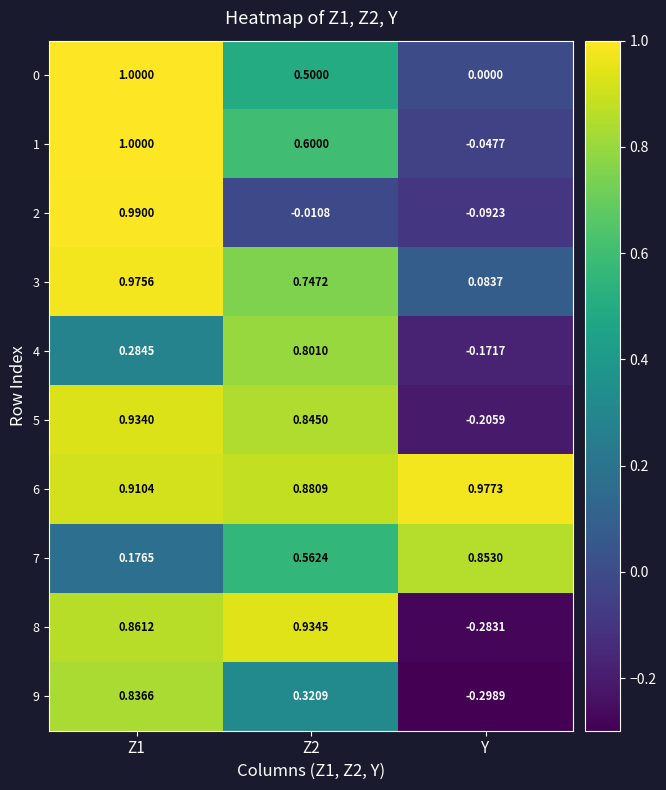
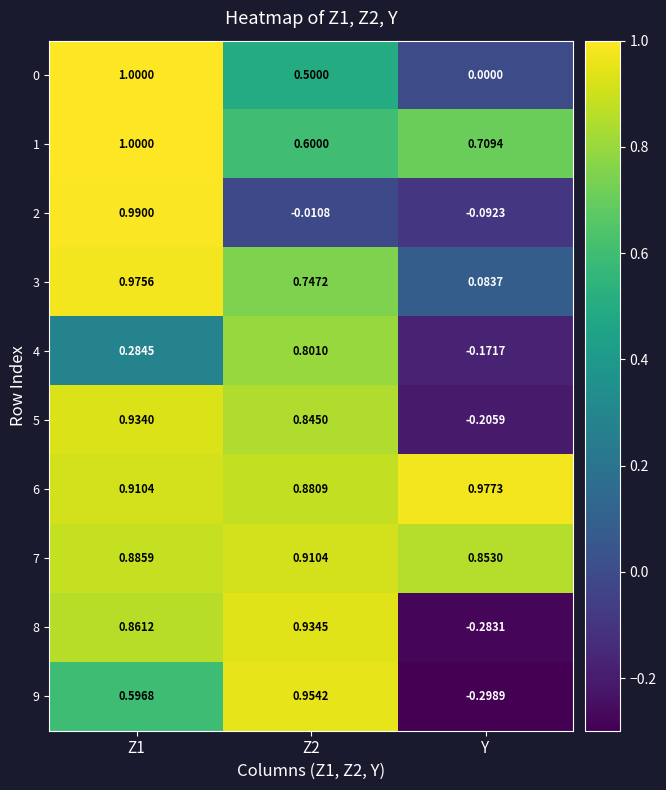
  {
    "0": {
      "Z1": 1.0000,
      "Z2": 0.5000,
      "Y": 0.0000
    },
    "1": {
      "Z1": 1.0000,
      "Z2": 0.6000,
-     "Y": -0.0477
+     "Y": 0.7094
    },
    "2": {
      "Z1": 0.9900,
      "Z2": -0.0108,
      "Y": -0.0923
    },
    "3": {
      "Z1": 0.9756,
      "Z2": 0.7472,
      "Y": 0.0837
    },
    "4": {
      "Z1": 0.2845,
      "Z2": 0.8010,
      "Y": -0.1717
    },
    "5": {
      "Z1": 0.9340,
      "Z2": 0.8450,
      "Y": -0.2059
    },
    "6": {
      "Z1": 0.9104,
      "Z2": 0.8809,
      "Y": 0.9773
    },
    "7": {
-     "Z1": 0.1765,
-     "Z2": 0.5624,
+     "Z1": 0.8859,
+     "Z2": 0.9104,
      "Y": 0.8530
    },
    "8": {
      "Z1": 0.8612,
      "Z2": 0.9345,
      "Y": -0.2831
    },
    "9": {
-     "Z1": 0.8366,
-     "Z2": 0.3209,
+     "Z1": 0.5968,
+     "Z2": 0.9542,
      "Y": -0.2989
    }
  }
